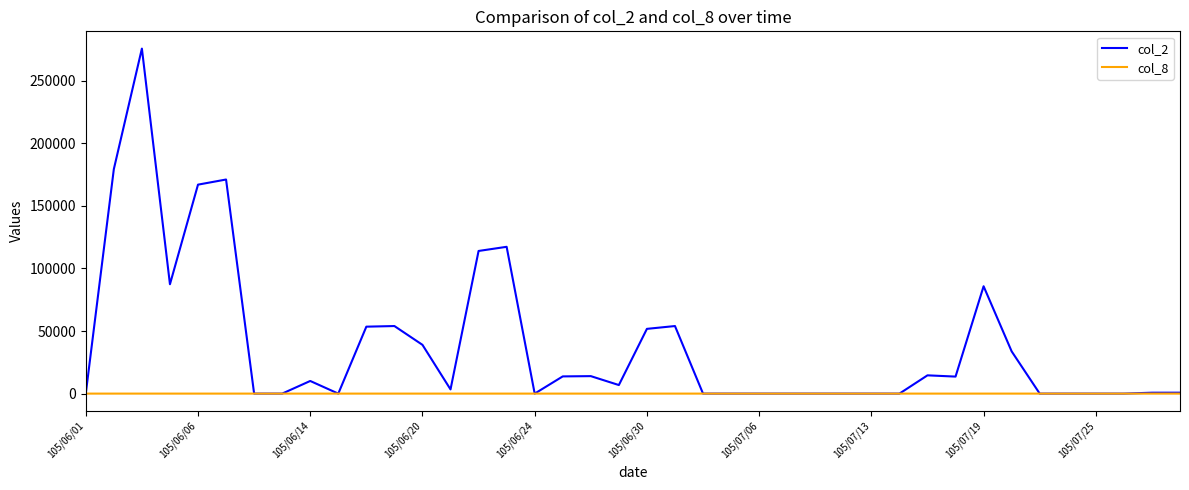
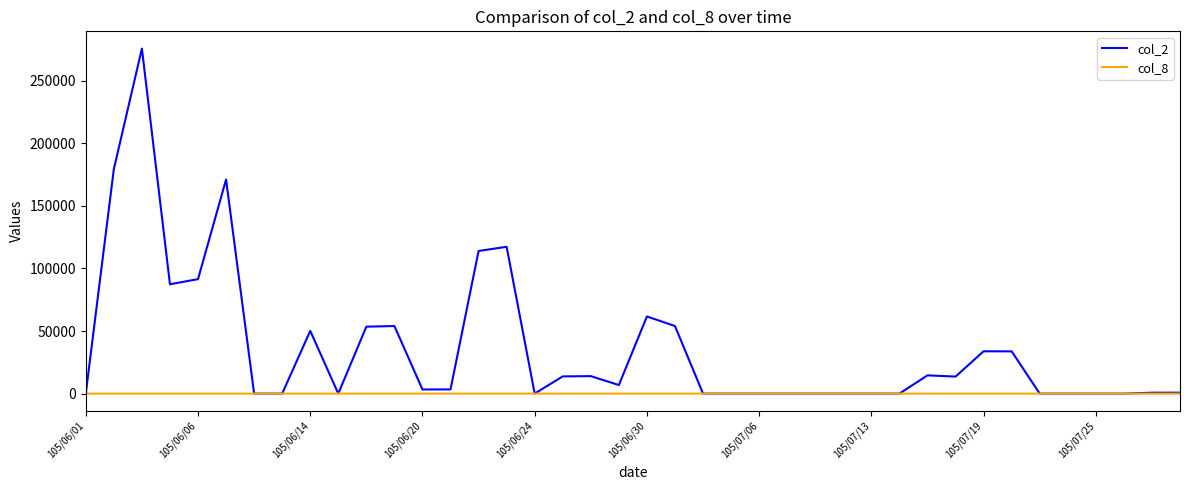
  {
    "col_2": {
-     "105/06/06": 167000,
-     "105/06/14": 10000,
-     "105/06/20": 39000,
-     "105/06/30": 52000,
-     "105/07/19": 86000
+     "105/06/06": 91000,
+     "105/06/14": 50000,
+     "105/06/20": 3000,
+     "105/06/30": 62000,
+     "105/07/19": 34000
    },
    "col_8": {
      "105/06/06": 0,
      "105/06/14": 0,
      "105/06/20": 0,
      "105/06/30": 0,
      "105/07/19": 0
    }
  }
